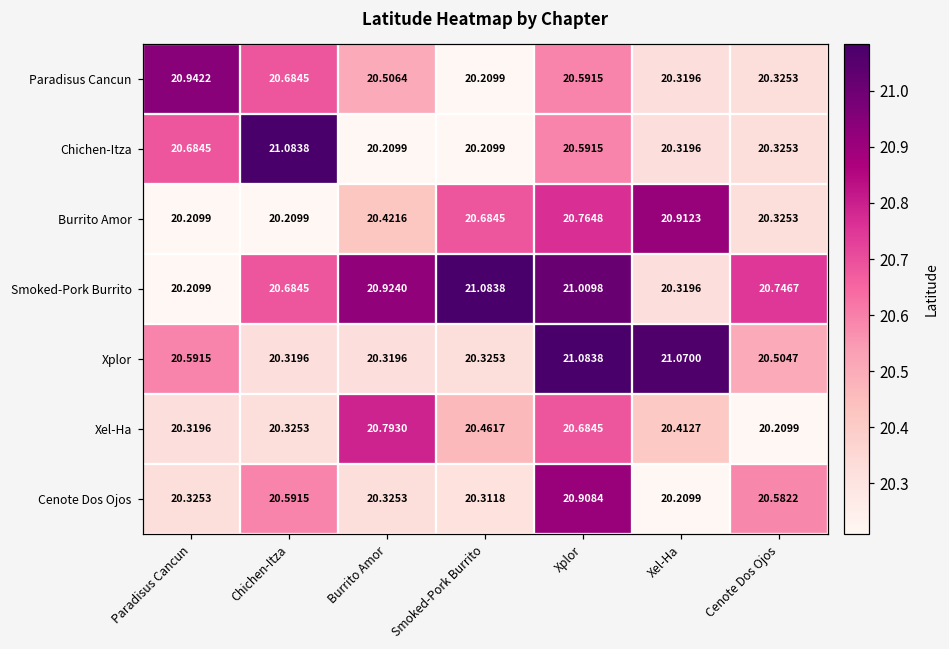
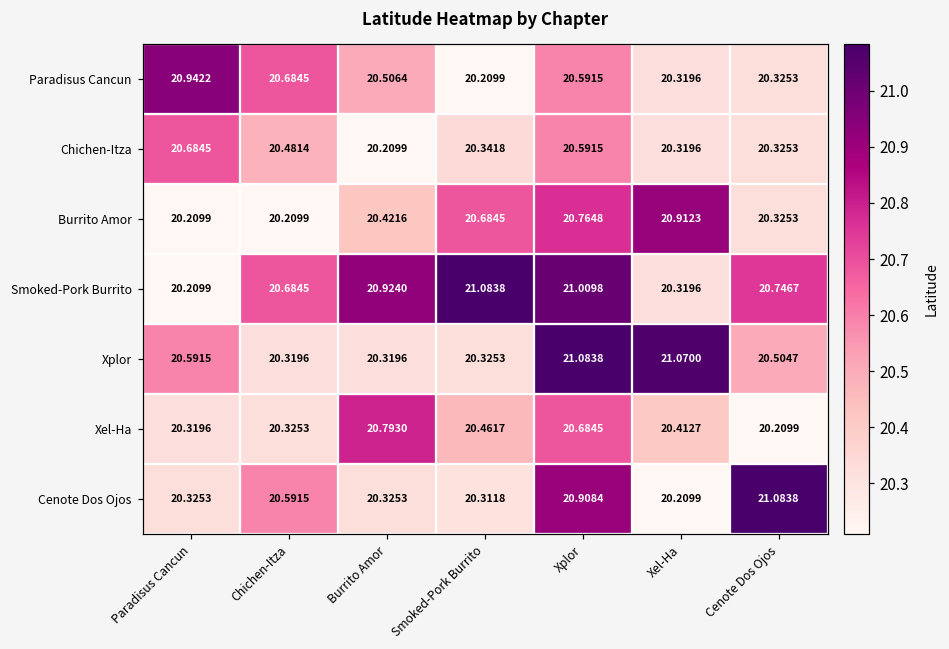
  {
    "Paradisus Cancun": {
      "Paradisus Cancun": 20.9422,
      "Chichen-Itza": 20.6845,
      "Burrito Amor": 20.5064,
      "Smoked-Pork Burrito": 20.2099,
      "Xplor": 20.5915,
      "Xel-Ha": 20.3196,
      "Cenote Dos Ojos": 20.3253
    },
    "Chichen-Itza": {
      "Paradisus Cancun": 20.6845,
-     "Chichen-Itza": 21.0838,
+     "Chichen-Itza": 20.4814,
      "Burrito Amor": 20.2099,
-     "Smoked-Pork Burrito": 20.2099,
+     "Smoked-Pork Burrito": 20.3418,
      "Xplor": 20.5915,
      "Xel-Ha": 20.3196,
      "Cenote Dos Ojos": 20.3253
    },
    "Burrito Amor": {
      "Paradisus Cancun": 20.2099,
      "Chichen-Itza": 20.2099,
      "Burrito Amor": 20.4216,
      "Smoked-Pork Burrito": 20.6845,
      "Xplor": 20.7648,
      "Xel-Ha": 20.9123,
      "Cenote Dos Ojos": 20.3253
    },
    "Smoked-Pork Burrito": {
      "Paradisus Cancun": 20.2099,
      "Chichen-Itza": 20.6845,
      "Burrito Amor": 20.9240,
      "Smoked-Pork Burrito": 21.0838,
      "Xplor": 21.0098,
      "Xel-Ha": 20.3196,
      "Cenote Dos Ojos": 20.7467
    },
    "Xplor": {
      "Paradisus Cancun": 20.5915,
      "Chichen-Itza": 20.3196,
      "Burrito Amor": 20.3196,
      "Smoked-Pork Burrito": 20.3253,
      "Xplor": 21.0838,
      "Xel-Ha": 21.0700,
      "Cenote Dos Ojos": 20.5047
    },
    "Xel-Ha": {
      "Paradisus Cancun": 20.3196,
      "Chichen-Itza": 20.3253,
      "Burrito Amor": 20.7930,
      "Smoked-Pork Burrito": 20.4617,
      "Xplor": 20.6845,
      "Xel-Ha": 20.4127,
      "Cenote Dos Ojos": 20.2099
    },
    "Cenote Dos Ojos": {
      "Paradisus Cancun": 20.3253,
      "Chichen-Itza": 20.5915,
      "Burrito Amor": 20.3253,
      "Smoked-Pork Burrito": 20.3118,
      "Xplor": 20.9084,
      "Xel-Ha": 20.2099,
-     "Cenote Dos Ojos": 20.5822
+     "Cenote Dos Ojos": 21.0838
    }
  }
